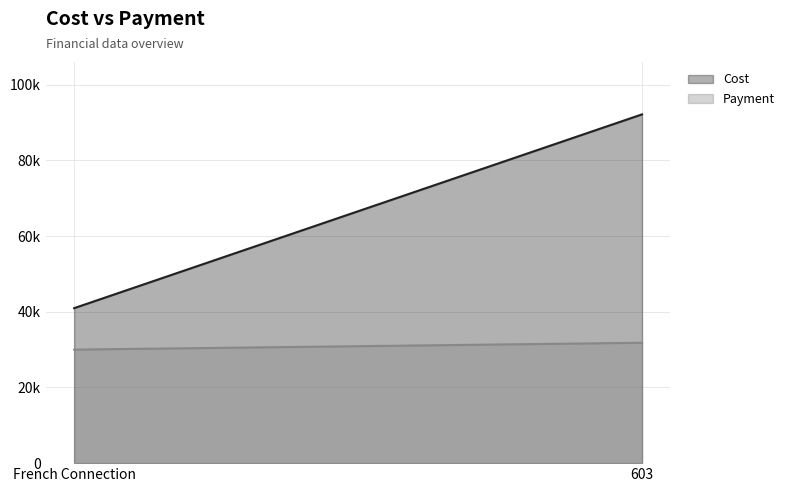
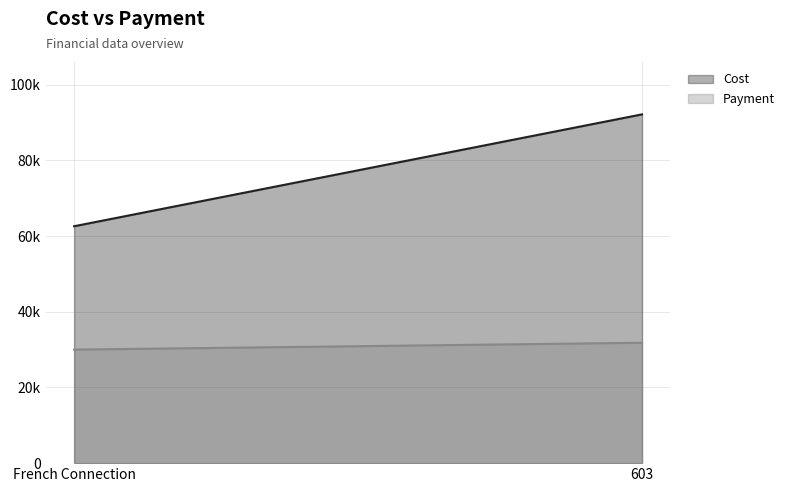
  {
    "Cost": {
-     "French Connection": 41000,
+     "French Connection": 63000,
      "603": 92000
    },
    "Payment": {
      "French Connection": 30000,
      "603": 32000
    }
  }
